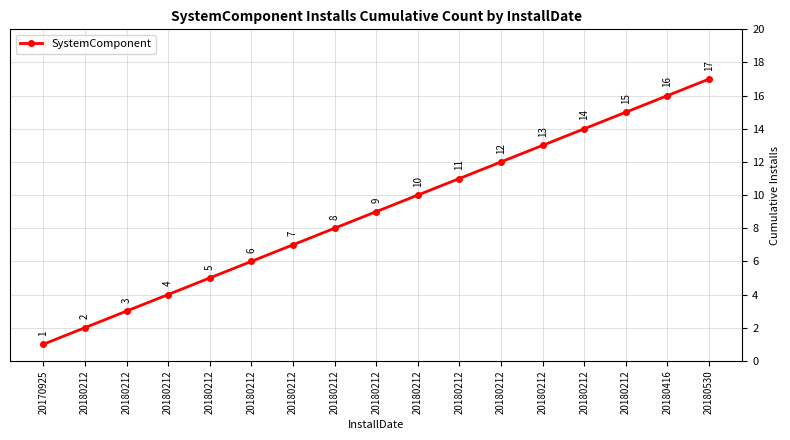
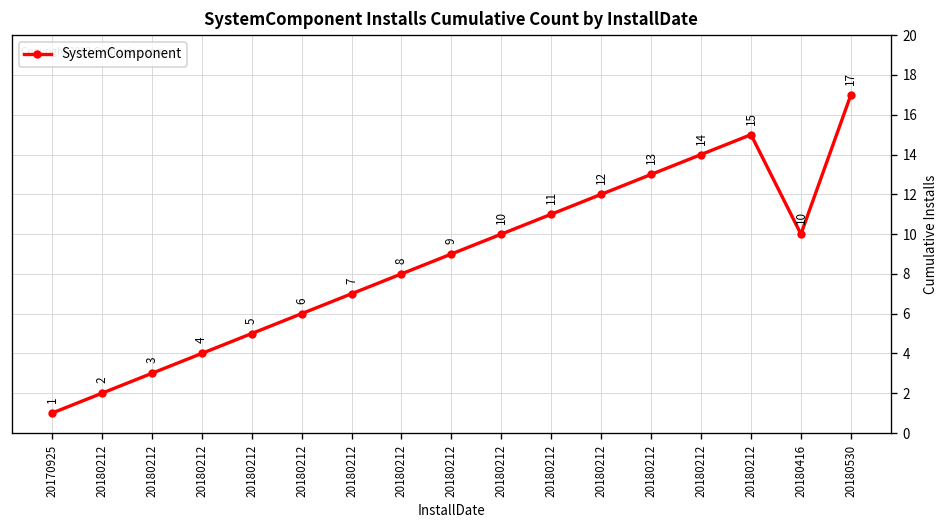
  {
    "20170925": 1,
-   "20180416": 16,
+   "20180416": 10,
    "20180530": 17
  }
